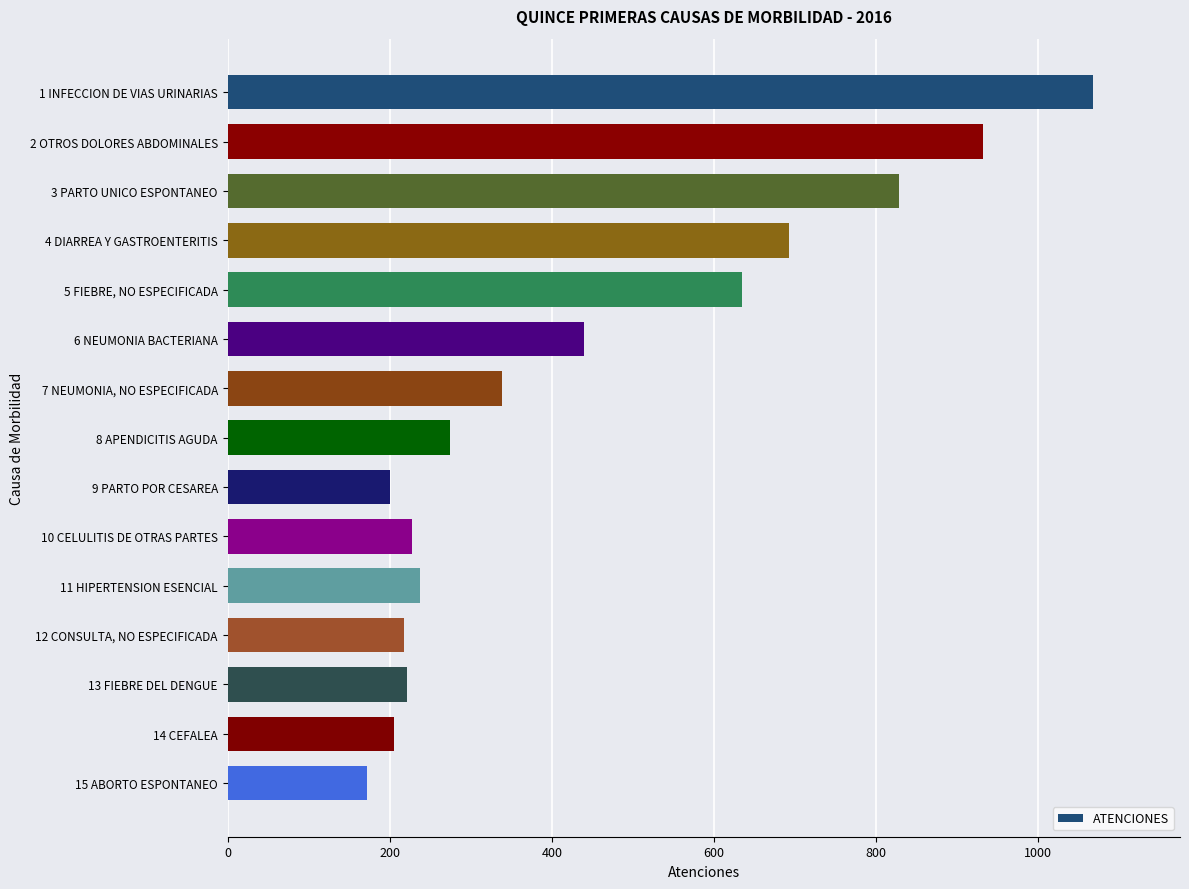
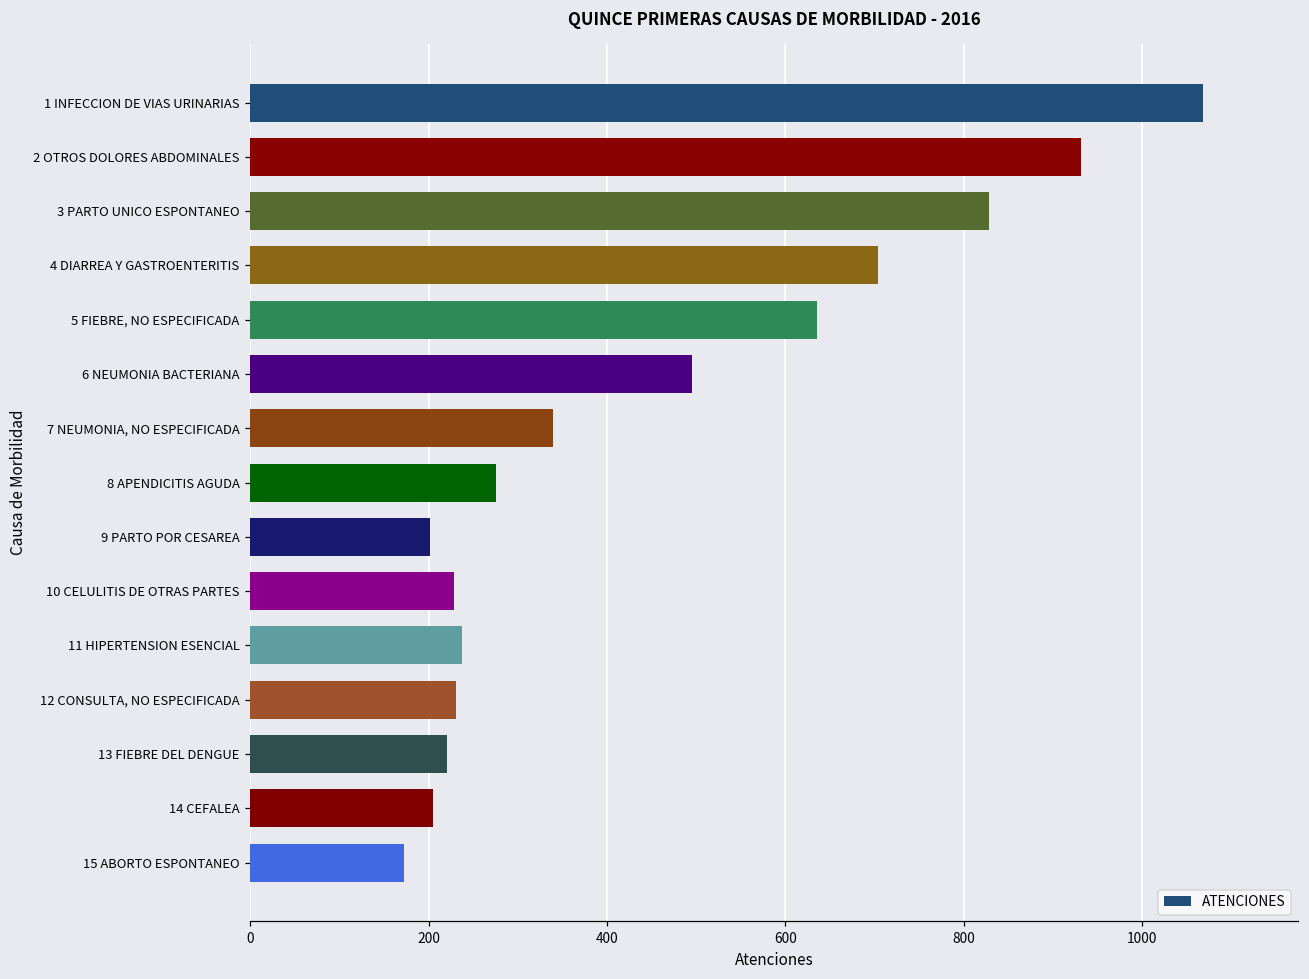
  {
    "1 INFECCION DE VIAS URINARIAS": 1070,
    "2 OTROS DOLORES ABDOMINALES": 930,
    "3 PARTO UNICO ESPONTANEO": 830,
-   "4 DIARREA Y GASTROENTERITIS": 690,
+   "4 DIARREA Y GASTROENTERITIS": 700,
    "5 FIEBRE, NO ESPECIFICADA": 640,
-   "6 NEUMONIA BACTERIANA": 440,
+   "6 NEUMONIA BACTERIANA": 500,
    "7 NEUMONIA, NO ESPECIFICADA": 340,
    "8 APENDICITIS AGUDA": 280,
    "9 PARTO POR CESAREA": 200,
    "10 CELULITIS DE OTRAS PARTES": 230,
    "11 HIPERTENSION ESENCIAL": 240,
-   "12 CONSULTA, NO ESPECIFICADA": 220,
+   "12 CONSULTA, NO ESPECIFICADA": 230,
    "13 FIEBRE DEL DENGUE": 220,
    "14 CEFALEA": 210,
    "15 ABORTO ESPONTANEO": 170
  }
